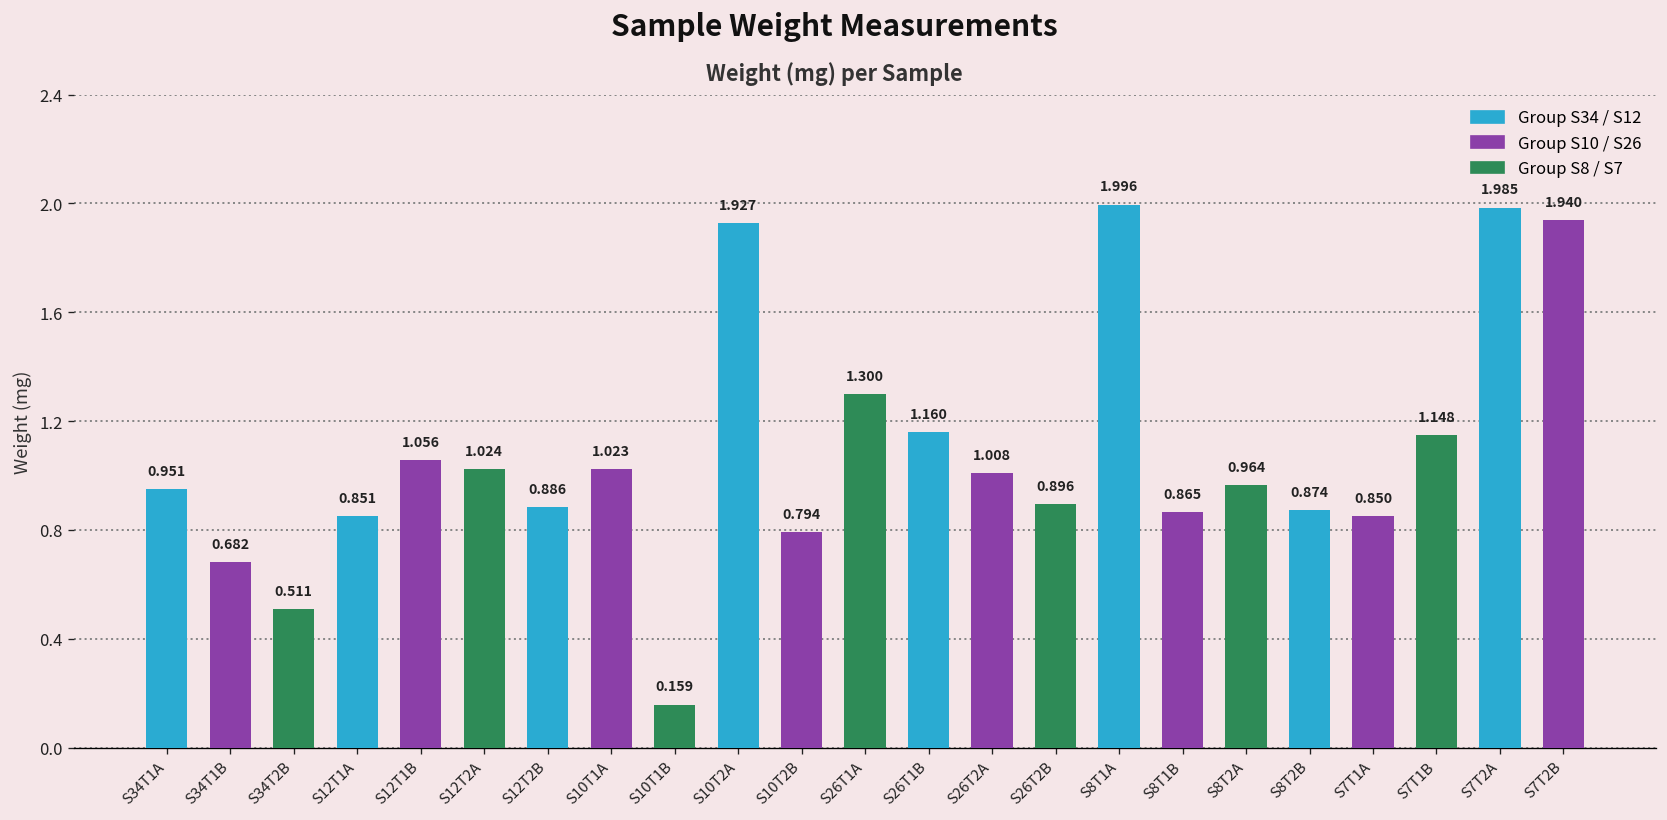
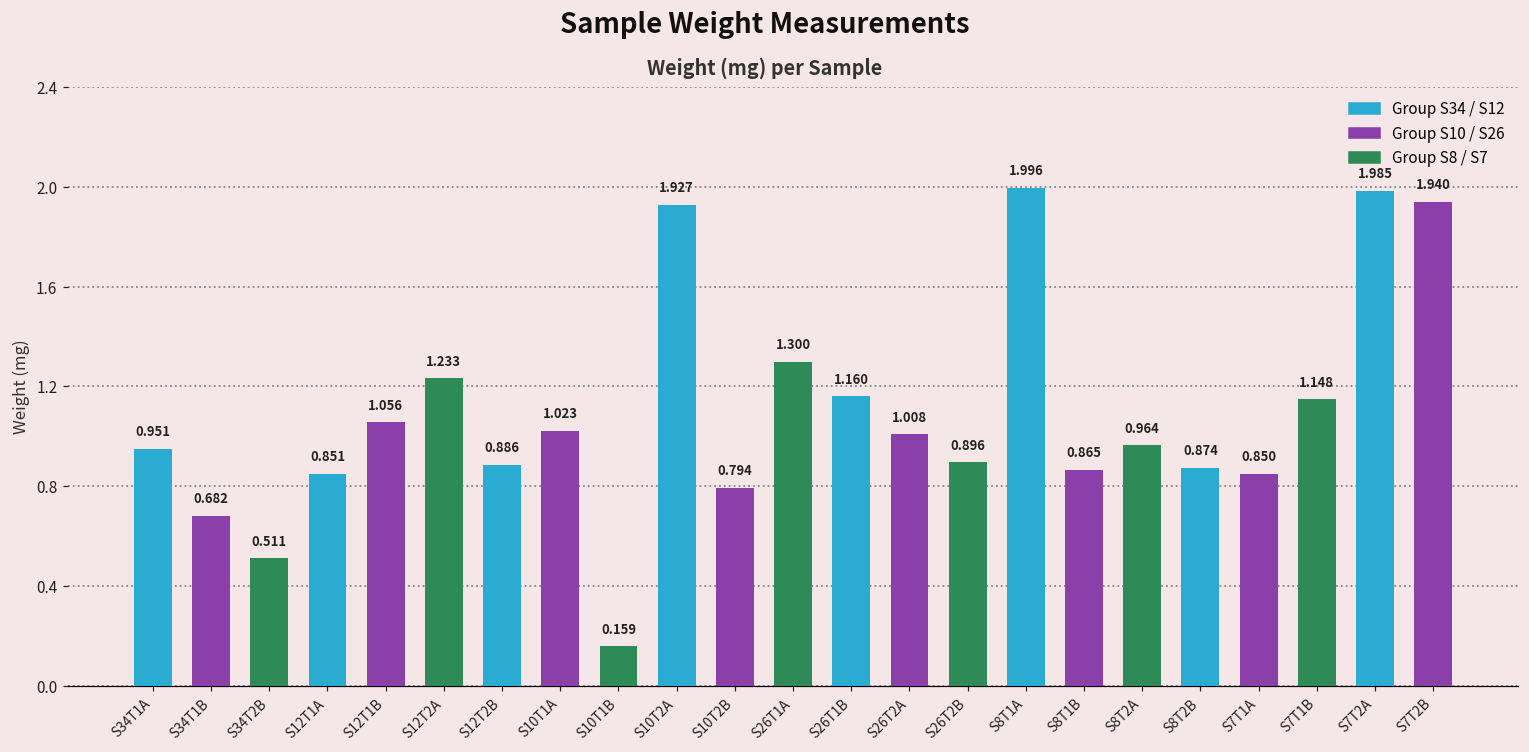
  {
    "S34T1A": 0.951,
    "S34T1B": 0.682,
    "S34T2B": 0.511,
    "S12T1A": 0.851,
    "S12T1B": 1.056,
-   "S12T2A": 1.024,
+   "S12T2A": 1.233,
    "S12T2B": 0.886,
    "S10T1A": 1.023,
    "S10T1B": 0.159,
    "S10T2A": 1.927,
    "S10T2B": 0.794,
    "S26T1A": 1.300,
    "S26T1B": 1.160,
    "S26T2A": 1.008,
    "S26T2B": 0.896,
    "S8T1A": 1.996,
    "S8T1B": 0.865,
    "S8T2A": 0.964,
    "S8T2B": 0.874,
    "S7T1A": 0.850,
    "S7T1B": 1.148,
    "S7T2A": 1.985,
    "S7T2B": 1.940
  }
